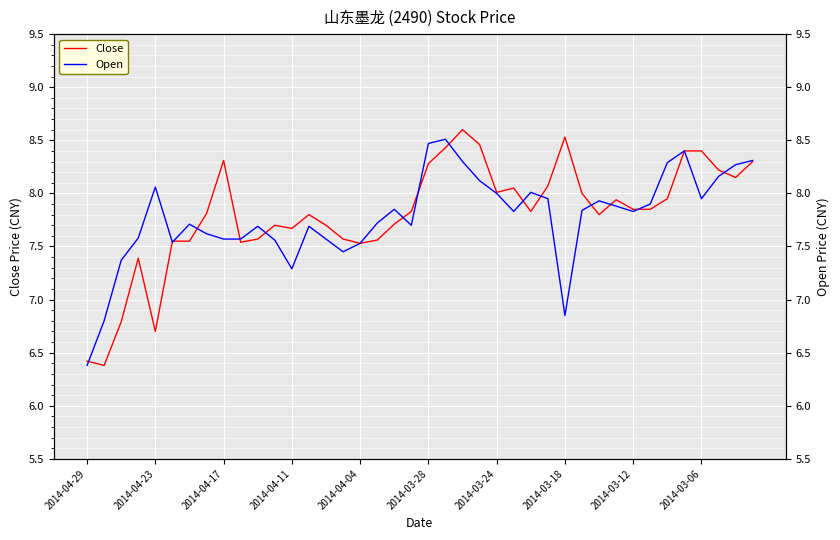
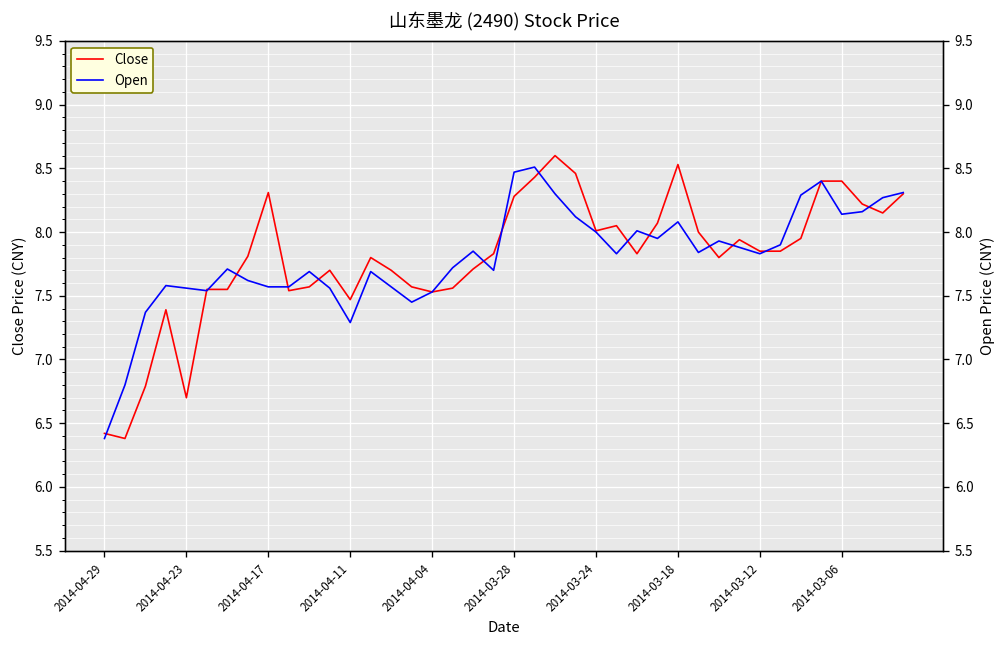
  {
    "Close": {
      "2014-04-29": 6.42,
      "2014-04-23": 6.70,
      "2014-04-17": 8.31,
-     "2014-04-11": 7.67,
+     "2014-04-11": 7.47,
      "2014-04-04": 7.53,
      "2014-03-28": 8.28,
      "2014-03-24": 8.01,
      "2014-03-18": 8.53,
      "2014-03-12": 7.85,
      "2014-03-06": 8.40
    },
    "Open": {
      "2014-04-29": 6.38,
-     "2014-04-23": 8.06,
+     "2014-04-23": 7.56,
      "2014-04-17": 7.57,
      "2014-04-11": 7.29,
      "2014-04-04": 7.53,
      "2014-03-28": 8.47,
      "2014-03-24": 8.00,
-     "2014-03-18": 6.85,
+     "2014-03-18": 8.08,
      "2014-03-12": 7.83,
-     "2014-03-06": 7.95
+     "2014-03-06": 8.14
    }
  }
